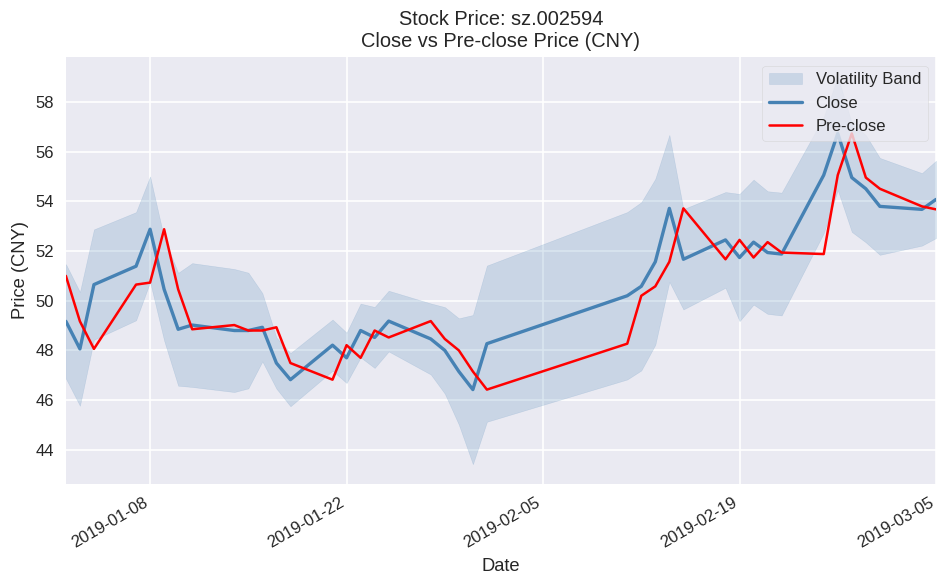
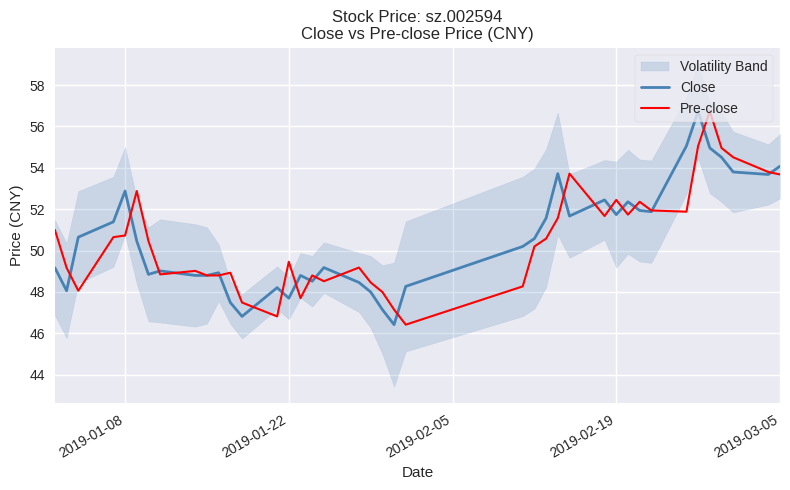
  {
    "Pre-close": {
      "2019-01-08": 50.7,
-     "2019-01-22": 48.2,
+     "2019-01-22": 49.5,
      "2019-02-19": 52.5,
      "2019-03-05": 53.7
    }
  }
